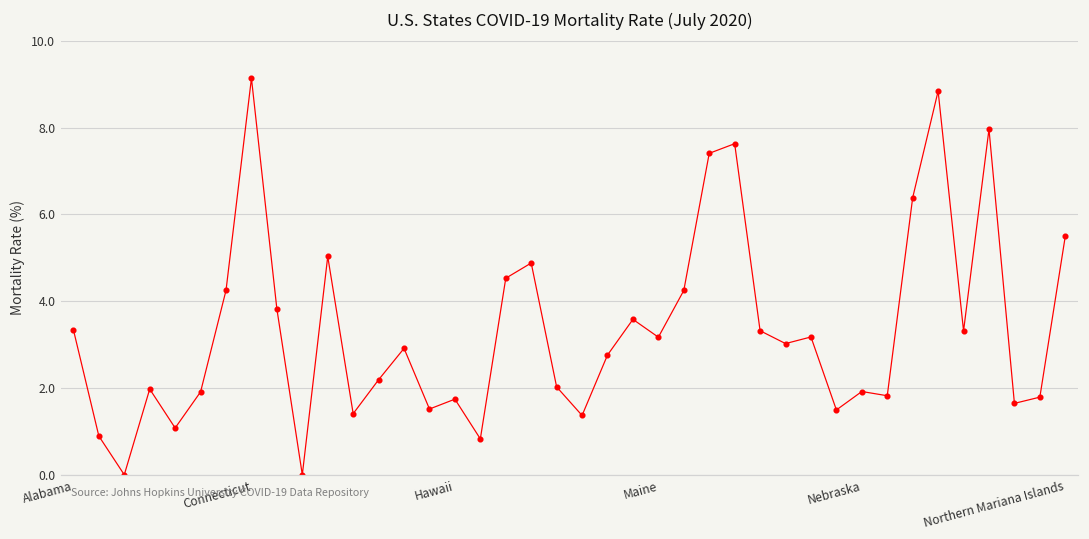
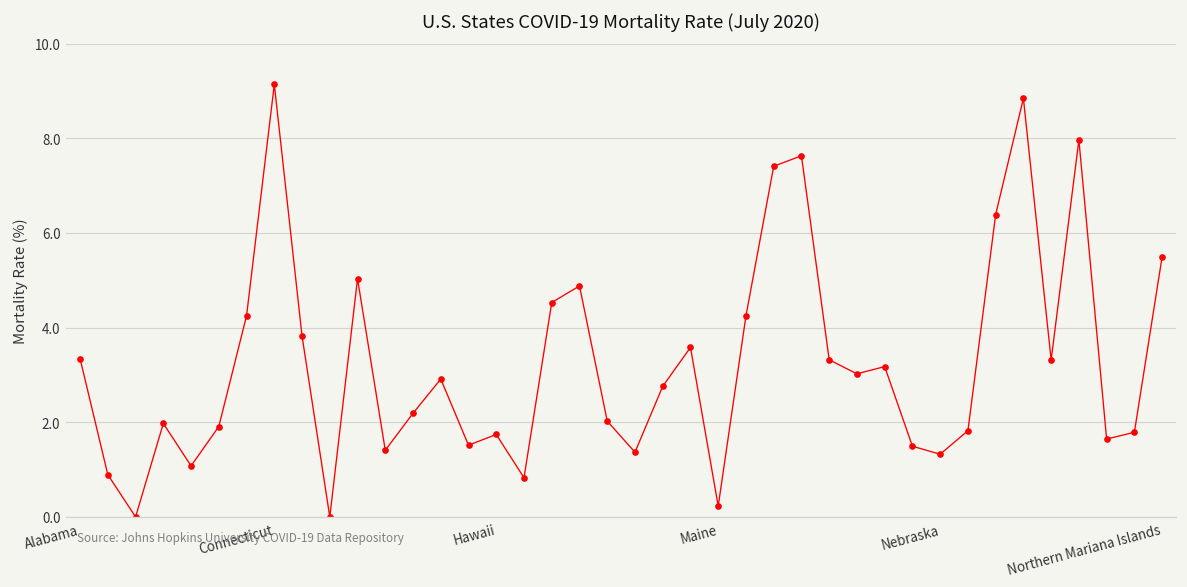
  {
    "Alabama": 3.3,
    "Connecticut": 9.1,
    "Hawaii": 1.7,
-   "Maine": 3.2,
-   "Nebraska": 1.9,
+   "Maine": 0.2,
+   "Nebraska": 1.3,
    "Northern Mariana Islands": 5.5
  }
